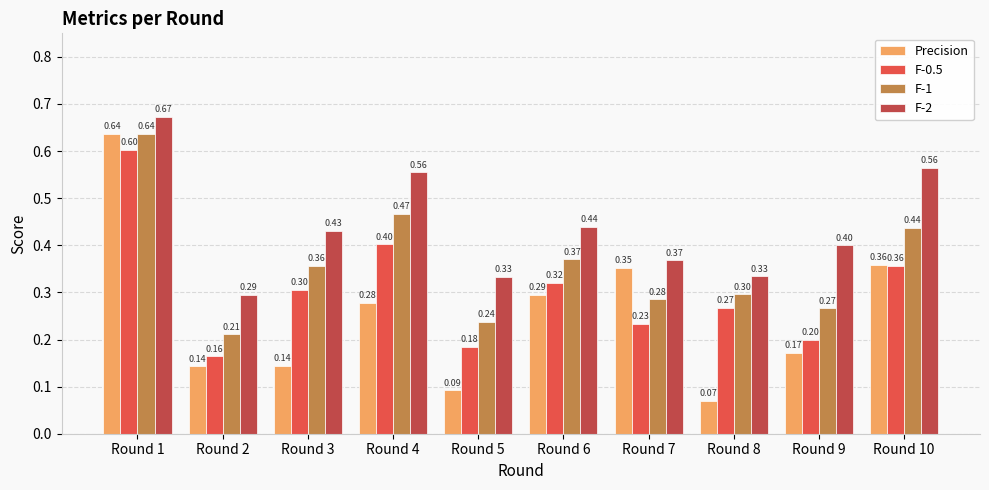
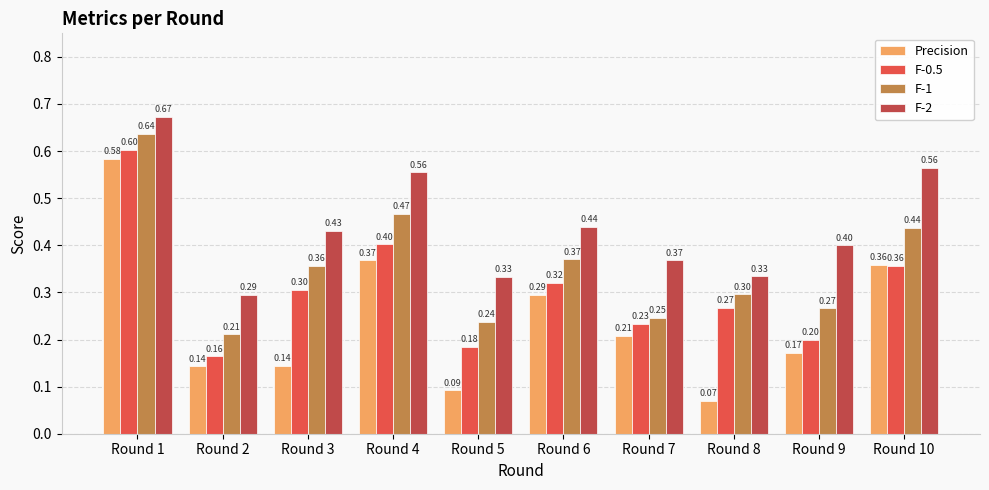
  {
    "Precision": {
-     "Round 1": 0.64,
+     "Round 1": 0.58,
      "Round 2": 0.14,
      "Round 3": 0.14,
-     "Round 4": 0.28,
+     "Round 4": 0.37,
      "Round 5": 0.09,
      "Round 6": 0.29,
-     "Round 7": 0.35,
+     "Round 7": 0.21,
      "Round 8": 0.07,
      "Round 9": 0.17,
      "Round 10": 0.36
    },
    "F-1": {
      "Round 1": 0.64,
      "Round 2": 0.21,
      "Round 3": 0.36,
      "Round 4": 0.47,
      "Round 5": 0.24,
      "Round 6": 0.37,
-     "Round 7": 0.28,
+     "Round 7": 0.25,
      "Round 8": 0.30,
      "Round 9": 0.27,
      "Round 10": 0.44
    }
  }
